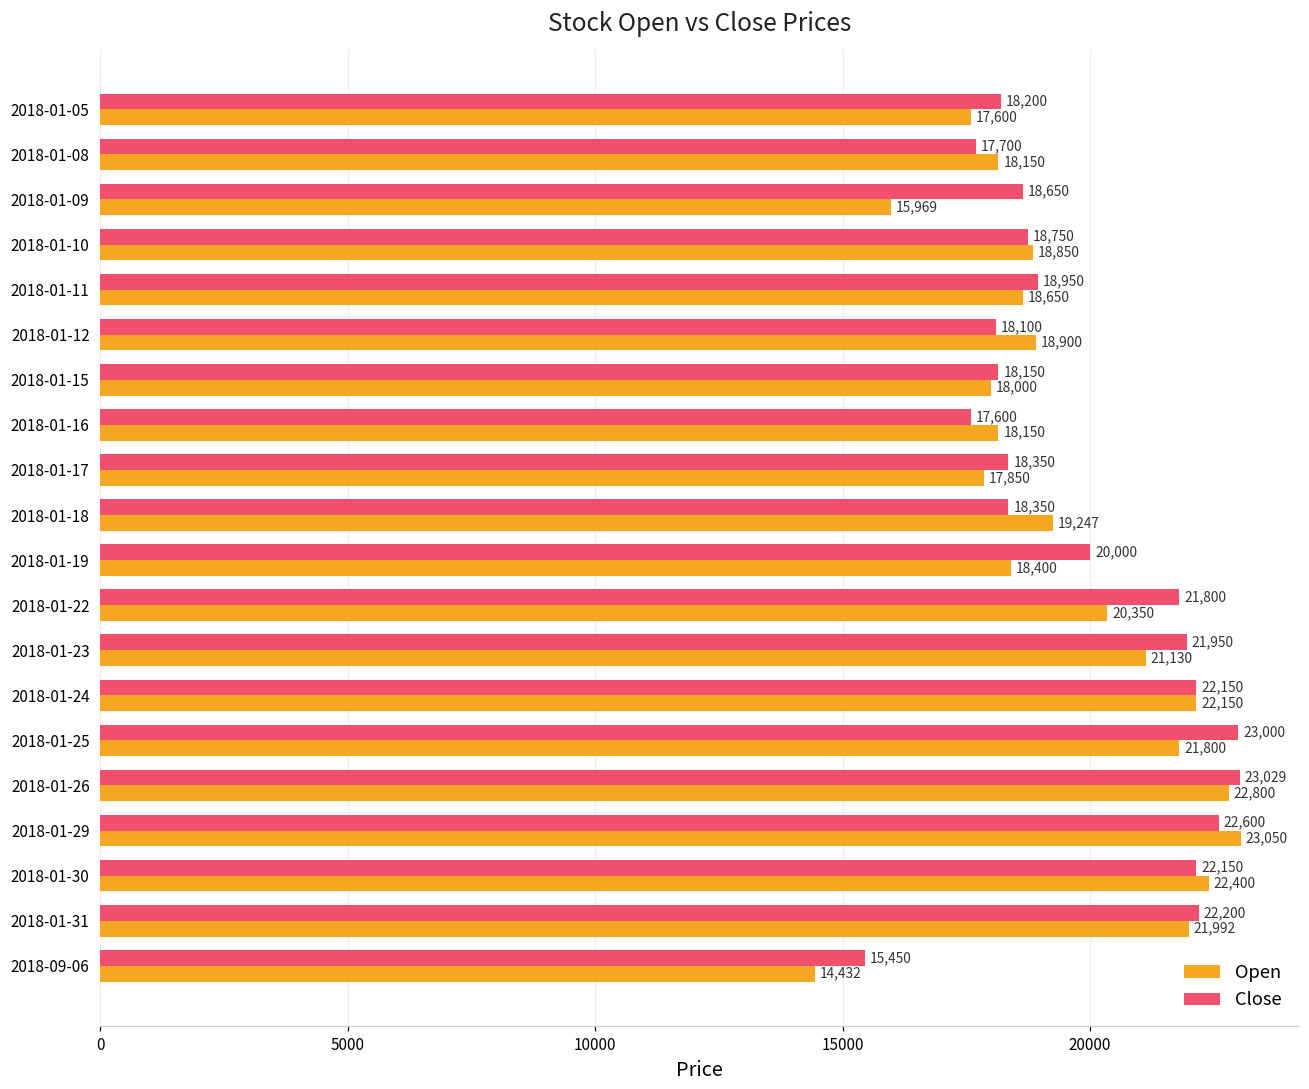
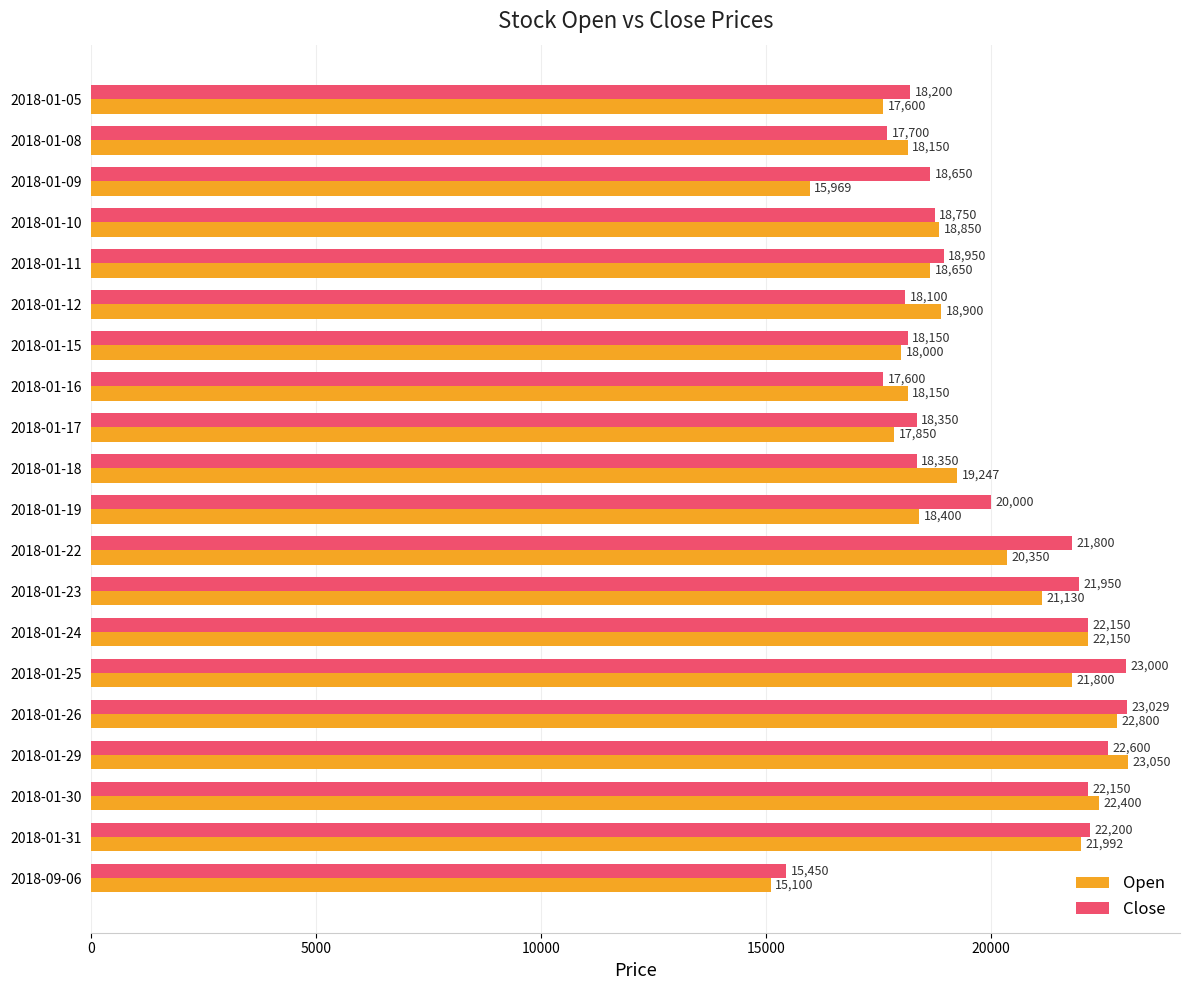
  {
    "Open": {
      "2018-01-05": "17,600",
      "2018-01-08": "18,150",
      "2018-01-09": "15,969",
      "2018-01-10": "18,850",
      "2018-01-11": "18,650",
      "2018-01-12": "18,900",
      "2018-01-15": "18,000",
      "2018-01-16": "18,150",
      "2018-01-17": "17,850",
      "2018-01-18": "19,247",
      "2018-01-19": "18,400",
      "2018-01-22": "20,350",
      "2018-01-23": "21,130",
      "2018-01-24": "22,150",
      "2018-01-25": "21,800",
      "2018-01-26": "22,800",
      "2018-01-29": "23,050",
      "2018-01-30": "22,400",
      "2018-01-31": "21,992",
-     "2018-09-06": "14,432"
+     "2018-09-06": "15,100"
    },
    "Close": {
      "2018-01-05": "18,200",
      "2018-01-08": "17,700",
      "2018-01-09": "18,650",
      "2018-01-10": "18,750",
      "2018-01-11": "18,950",
      "2018-01-12": "18,100",
      "2018-01-15": "18,150",
      "2018-01-16": "17,600",
      "2018-01-17": "18,350",
      "2018-01-18": "18,350",
      "2018-01-19": "20,000",
      "2018-01-22": "21,800",
      "2018-01-23": "21,950",
      "2018-01-24": "22,150",
      "2018-01-25": "23,000",
      "2018-01-26": "23,029",
      "2018-01-29": "22,600",
      "2018-01-30": "22,150",
      "2018-01-31": "22,200",
      "2018-09-06": "15,450"
    }
  }
